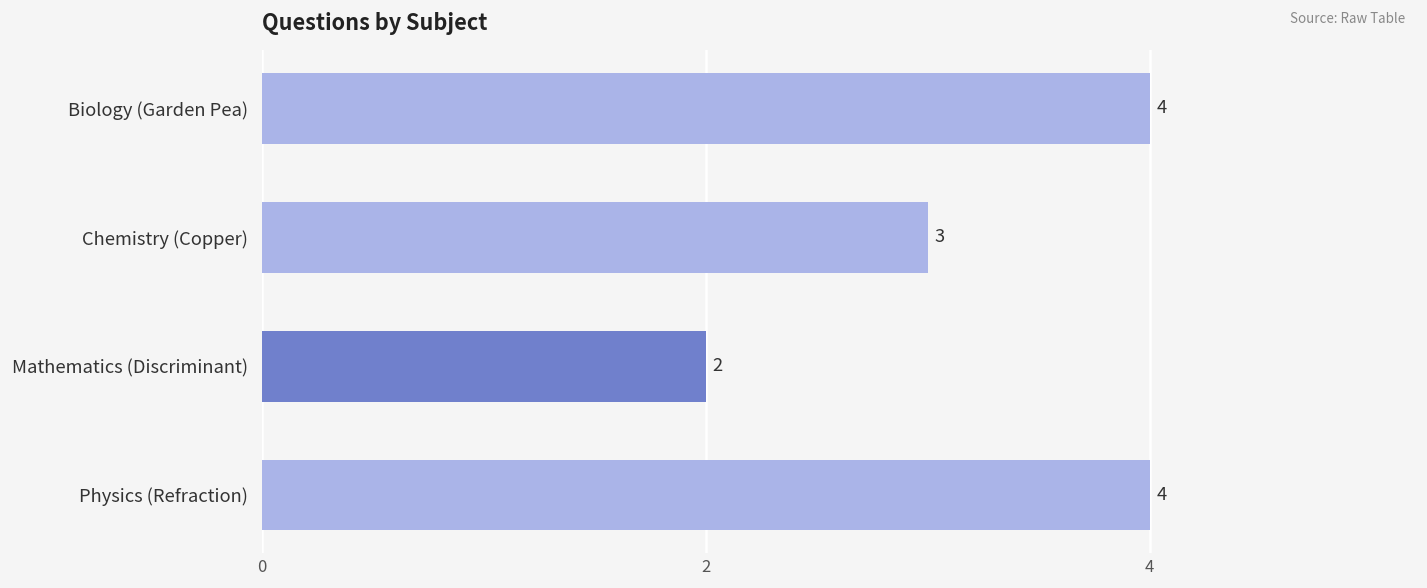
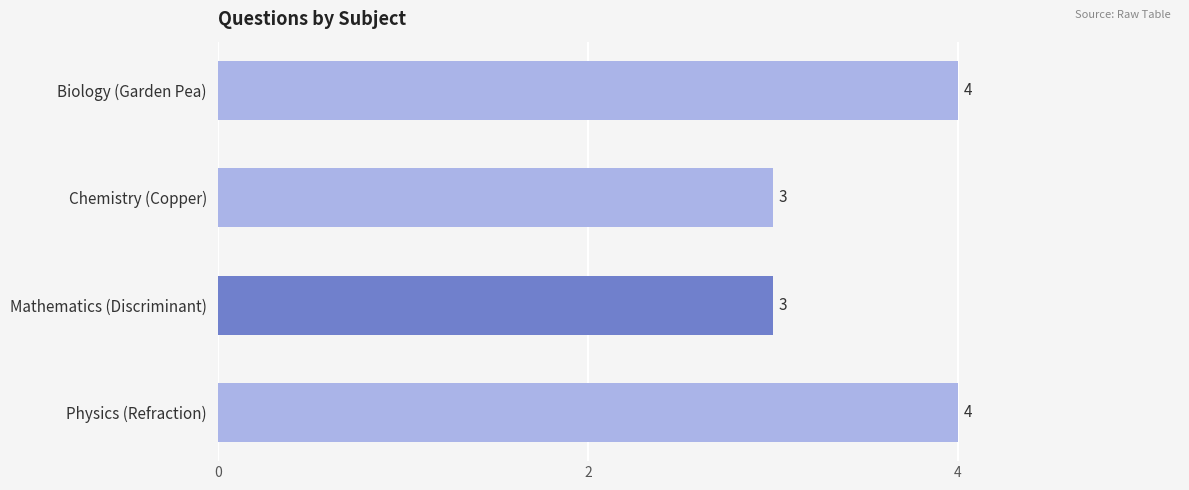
  {
    "Biology (Garden Pea)": 4,
    "Chemistry (Copper)": 3,
-   "Mathematics (Discriminant)": 2,
+   "Mathematics (Discriminant)": 3,
    "Physics (Refraction)": 4
  }
